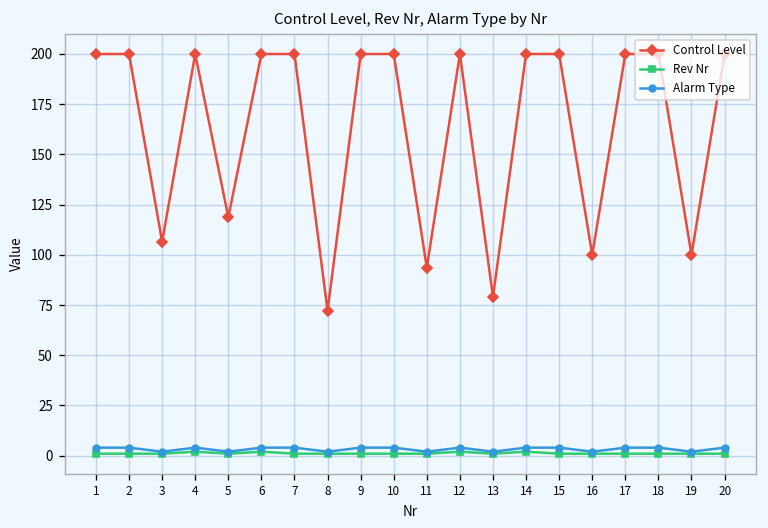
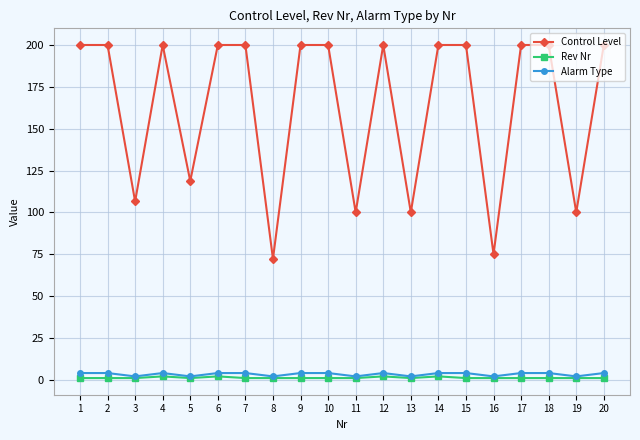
  {
    "Control Level": {
      "1": 200,
      "2": 200,
      "3": 107,
      "4": 200,
      "5": 119,
      "6": 200,
      "7": 200,
      "8": 72,
      "9": 200,
      "10": 200,
-     "11": 94,
+     "11": 100,
      "12": 200,
-     "13": 79,
+     "13": 100,
      "14": 200,
      "15": 200,
-     "16": 100,
+     "16": 75,
      "17": 200,
      "19": 100
    },
    "Rev Nr": {
      "1": 1,
      "2": 1,
      "4": 2,
      "6": 2,
      "7": 1,
      "9": 1,
      "10": 1,
      "12": 2,
      "14": 2,
      "15": 1,
      "17": 1,
      "18": 1,
      "20": 1
    },
    "Alarm Type": {
      "1": 4,
      "2": 4,
      "4": 4,
      "6": 4,
      "7": 4,
      "9": 4,
      "10": 4,
      "12": 4,
      "14": 4,
      "15": 4,
      "17": 4,
      "18": 4,
      "20": 4
    }
  }
